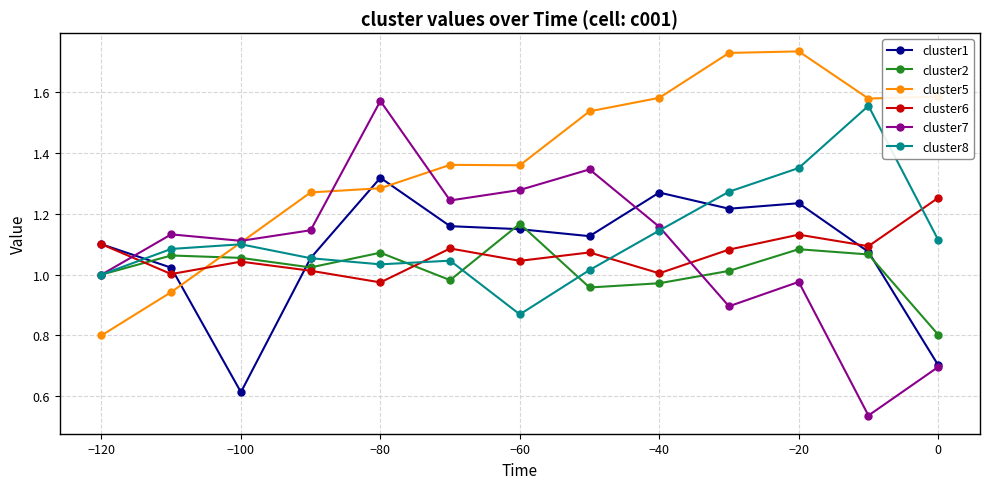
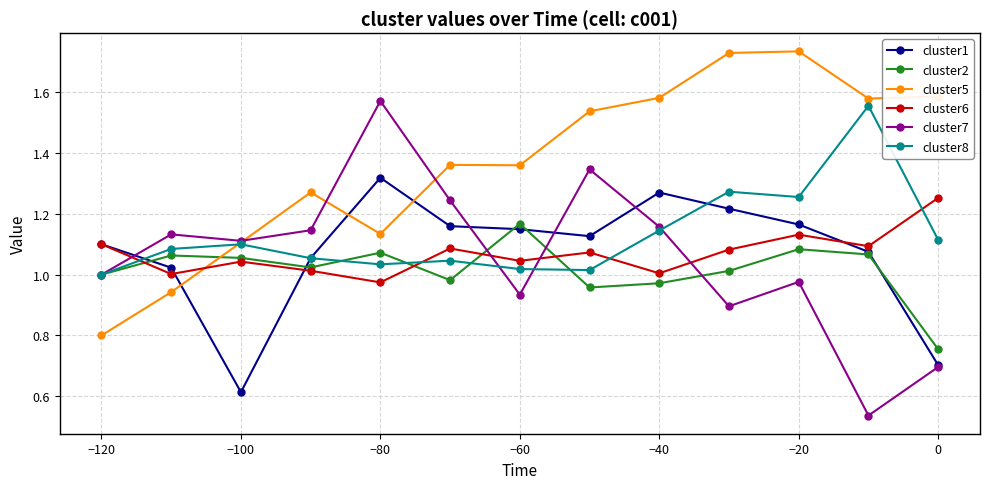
  {
    "cluster1": {
      "−100": 0.61,
      "−80": 1.32,
      "−60": 1.15,
      "−40": 1.27,
-     "−20": 1.23
+     "−20": 1.16
    },
    "cluster2": {
      "−100": 1.06,
      "−80": 1.07,
      "−60": 1.17,
      "−40": 0.97,
      "−20": 1.08,
-     "0": 0.80
+     "0": 0.75
    },
    "cluster5": {
      "−120": 0.80,
-     "−80": 1.28,
+     "−80": 1.13,
      "−60": 1.36,
      "−40": 1.58,
      "−20": 1.73
    },
    "cluster6": {
      "−100": 1.04,
      "−80": 0.97,
      "−60": 1.05,
      "−40": 1.00,
      "−20": 1.13,
      "0": 1.25
    },
    "cluster7": {
      "−80": 1.57,
-     "−60": 1.28,
+     "−60": 0.93,
      "−40": 1.16,
      "−20": 0.98
    },
    "cluster8": {
      "−80": 1.03,
-     "−60": 0.87,
+     "−60": 1.02,
      "−40": 1.14,
-     "−20": 1.35,
+     "−20": 1.26,
      "0": 1.11
    }
  }
